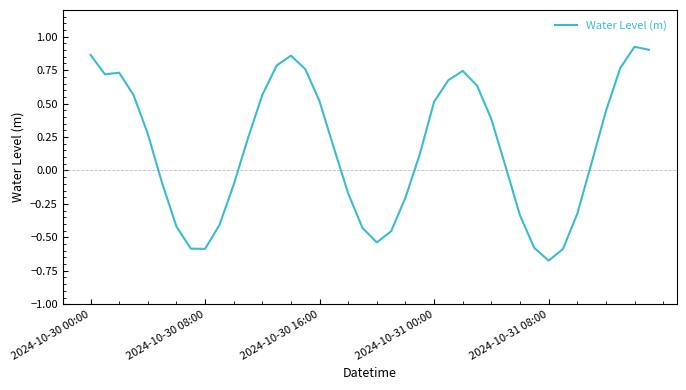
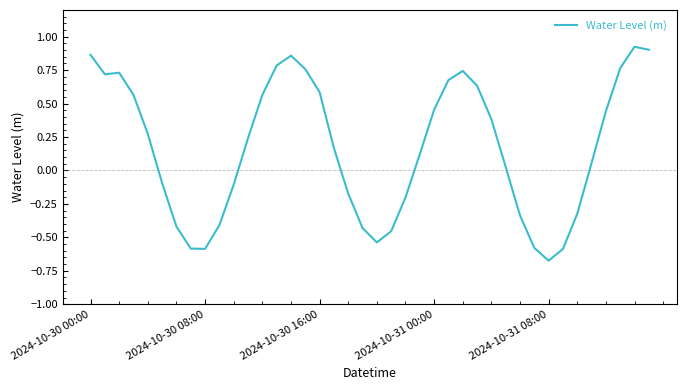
  {
    "2024-10-30 00:00": 0.86,
    "2024-10-30 08:00": -0.59,
-   "2024-10-30 16:00": 0.52,
-   "2024-10-31 00:00": 0.51,
+   "2024-10-30 16:00": 0.59,
+   "2024-10-31 00:00": 0.45,
    "2024-10-31 08:00": -0.67
  }
